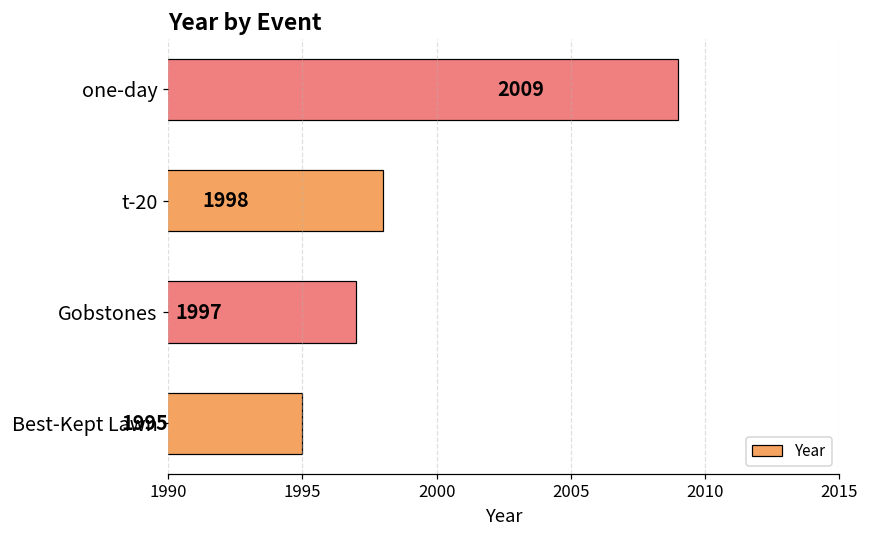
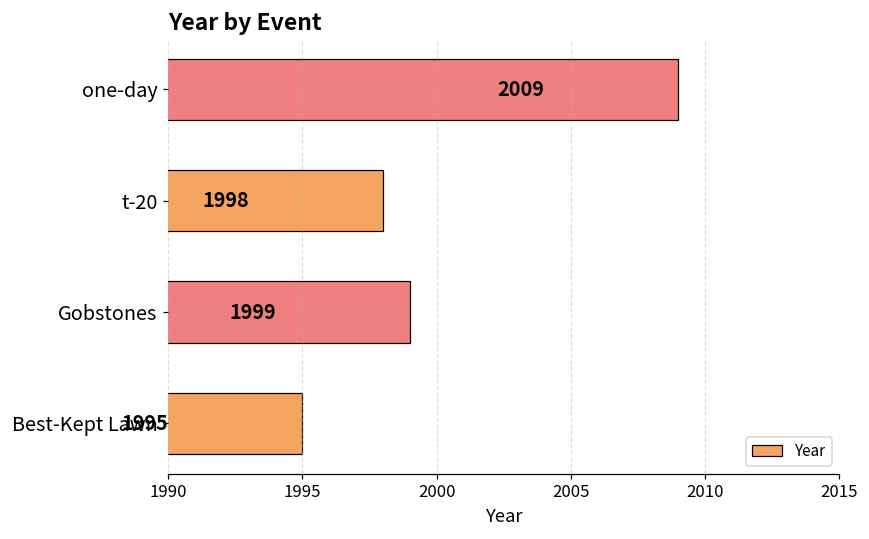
  {
    "one-day": 2009,
    "t-20": 1998,
-   "Gobstones": 1997,
+   "Gobstones": 1999,
    "Best-Kept Lawn": 1995
  }
